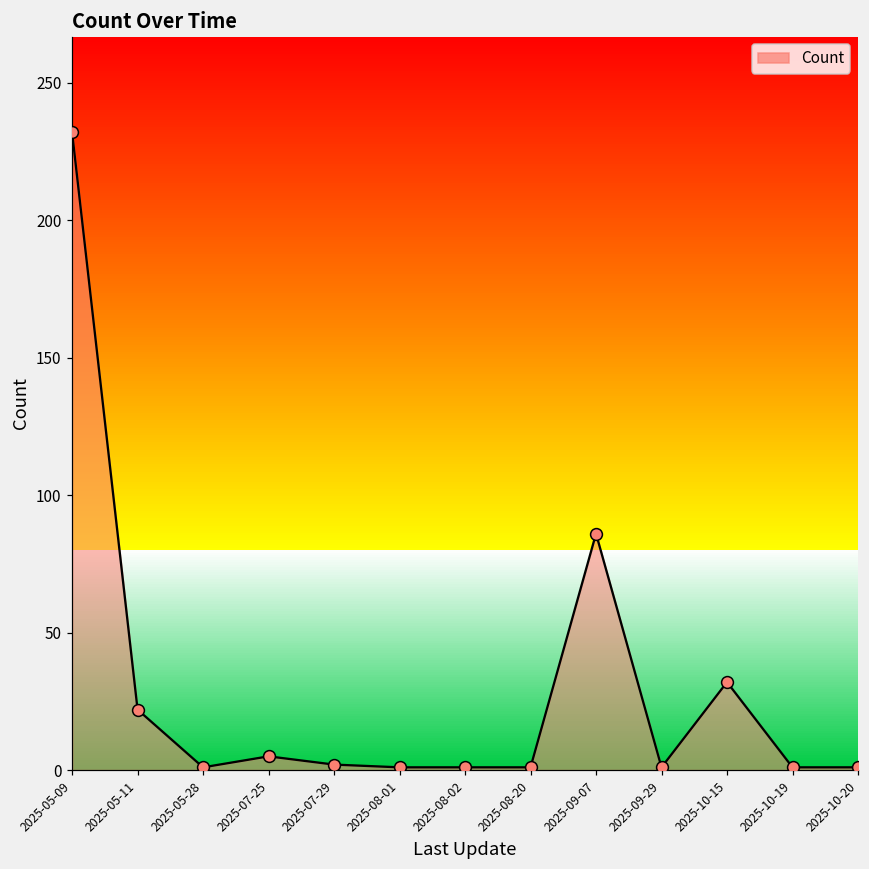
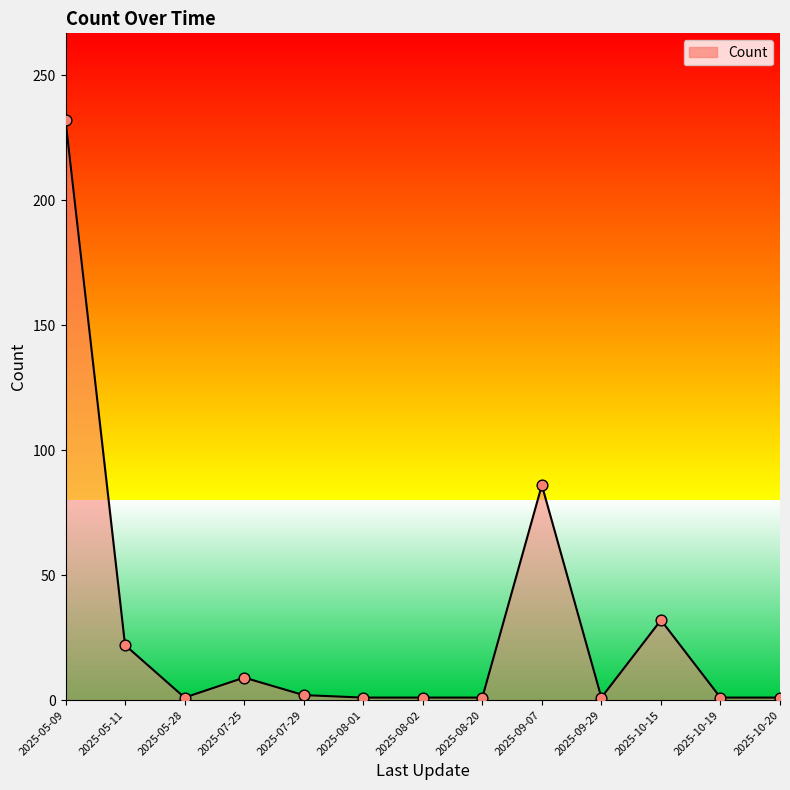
  {
    "Count": {
      "2025-05-11": 22,
      "2025-05-28": 1,
-     "2025-07-25": 5,
+     "2025-07-25": 9,
      "2025-07-29": 2,
      "2025-08-01": 1,
      "2025-08-02": 1,
      "2025-08-20": 1,
      "2025-09-07": 86,
      "2025-09-29": 1,
      "2025-10-15": 32,
      "2025-10-19": 1
    }
  }
